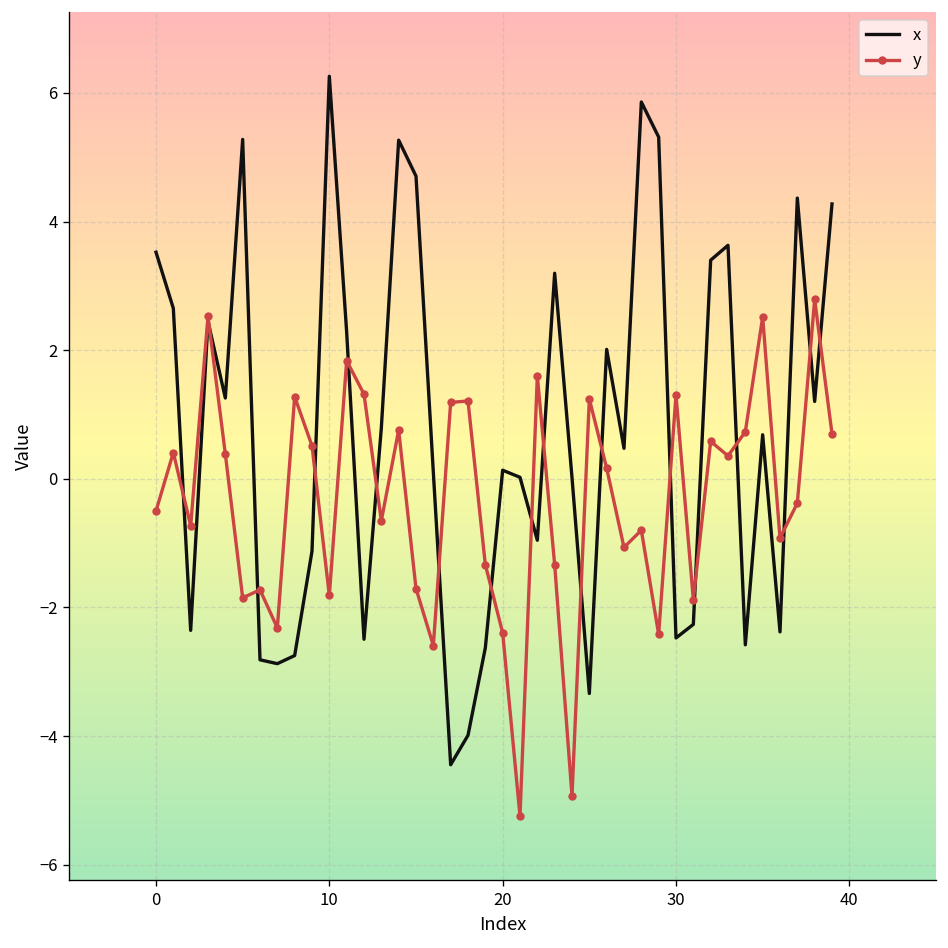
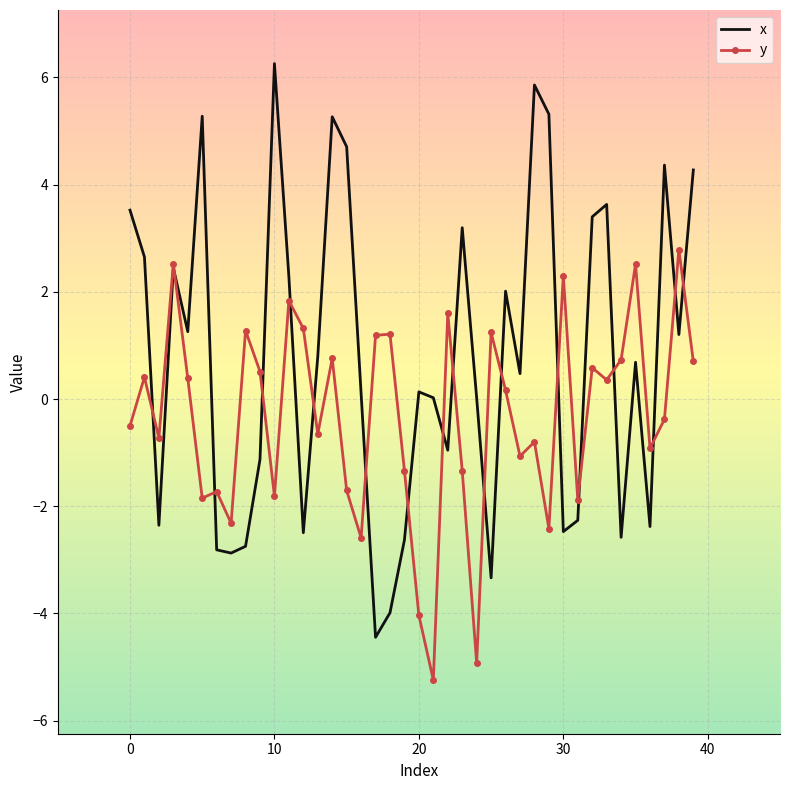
  {
    "x": {
      "0": 3.5,
      "10": 6.3,
      "20": 0.1,
      "30": -2.5
    },
    "y": {
      "0": -0.5,
      "10": -1.8,
-     "20": -2.4,
-     "30": 1.3
+     "20": -4.0,
+     "30": 2.3
    }
  }
